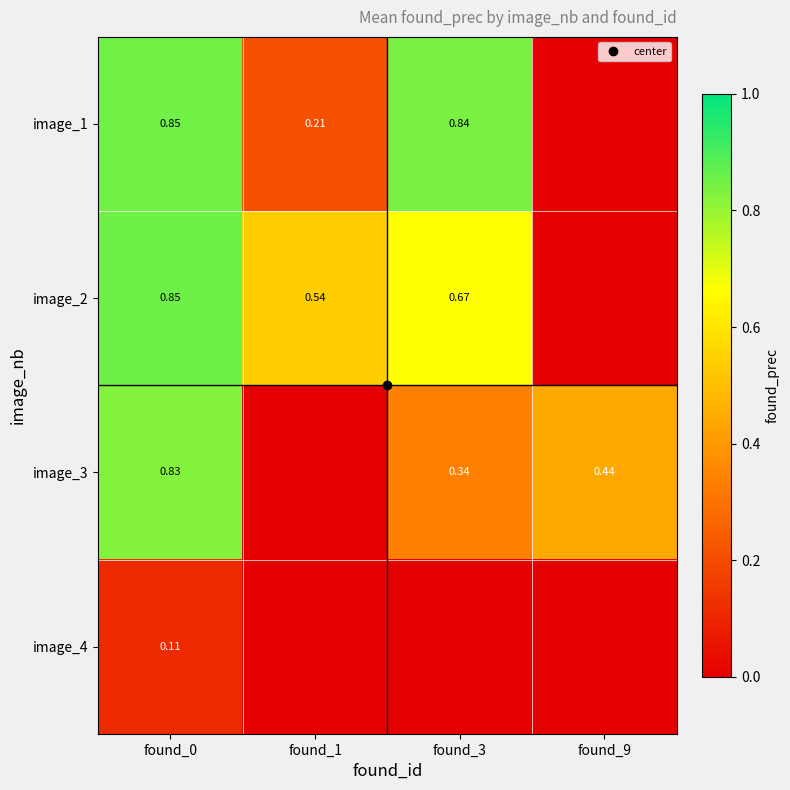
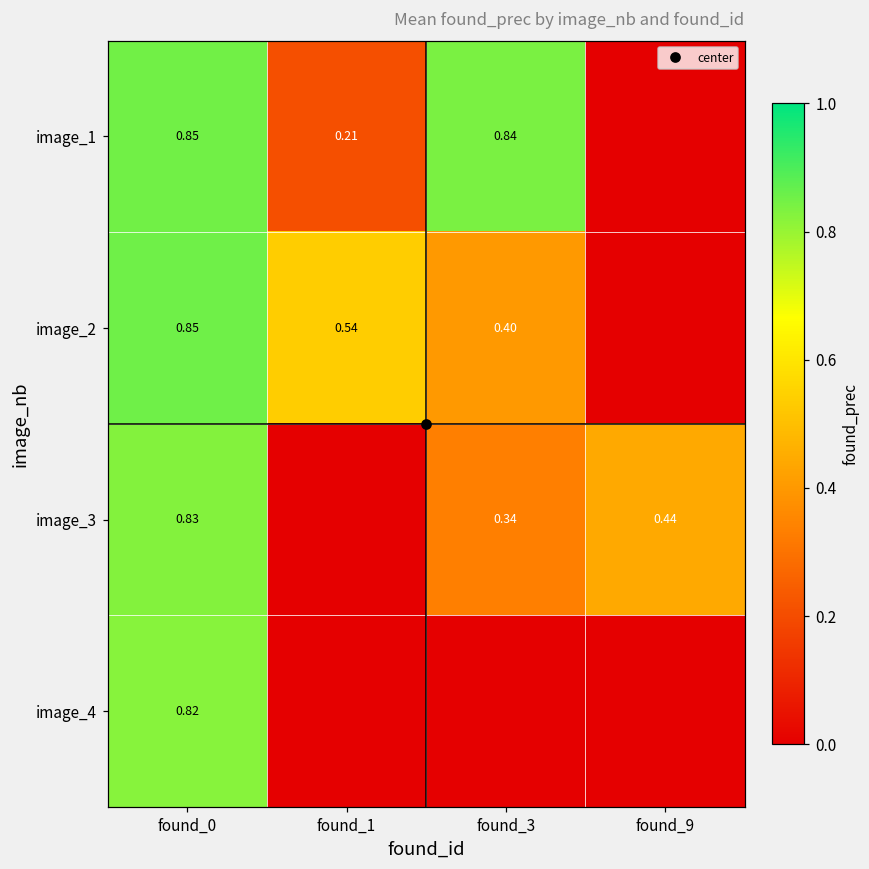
  {
    "image_1": {
      "found_0": 0.85,
      "found_1": 0.21,
      "found_3": 0.84
    },
    "image_2": {
      "found_0": 0.85,
      "found_1": 0.54,
-     "found_3": 0.67
+     "found_3": 0.40
    },
    "image_3": {
      "found_0": 0.83,
      "found_3": 0.34,
      "found_9": 0.44
    },
    "image_4": {
-     "found_0": 0.11
+     "found_0": 0.82
    }
  }
